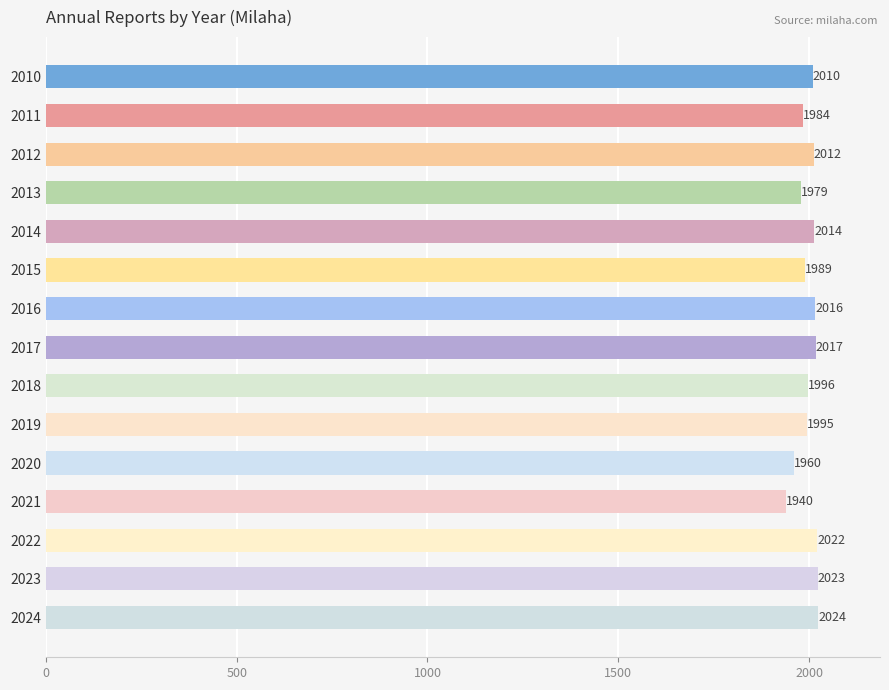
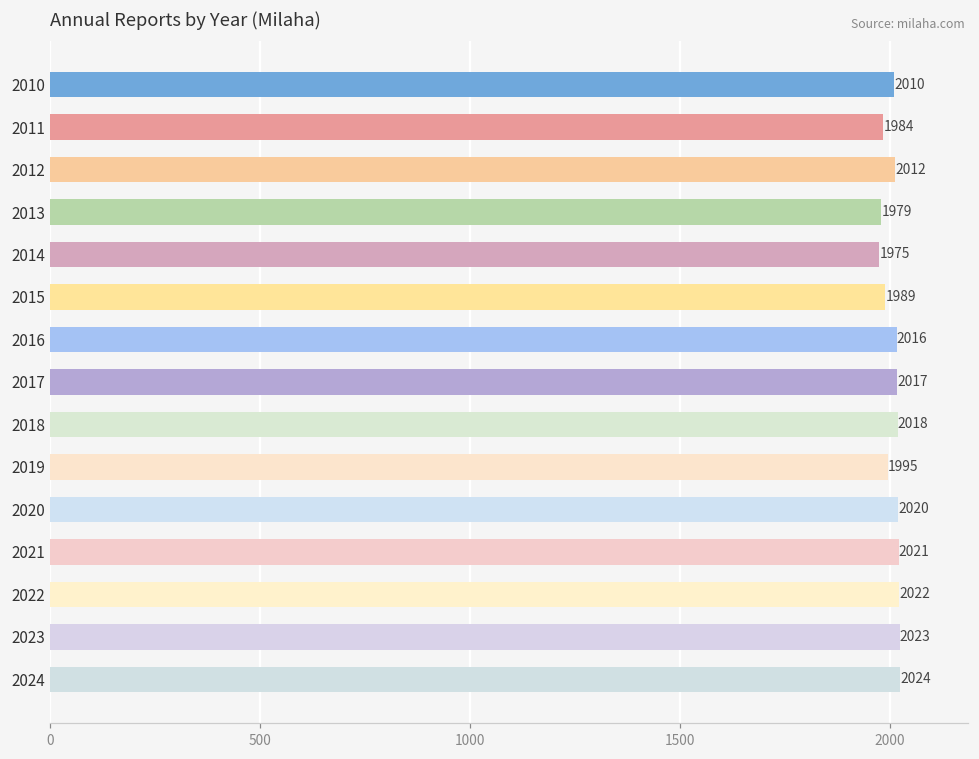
  {
    "2010": 2010,
    "2011": 1984,
    "2012": 2012,
    "2013": 1979,
-   "2014": 2014,
+   "2014": 1975,
    "2015": 1989,
    "2016": 2016,
    "2017": 2017,
-   "2018": 1996,
+   "2018": 2018,
    "2019": 1995,
-   "2020": 1960,
-   "2021": 1940,
+   "2020": 2020,
+   "2021": 2021,
    "2022": 2022,
    "2023": 2023,
    "2024": 2024
  }
